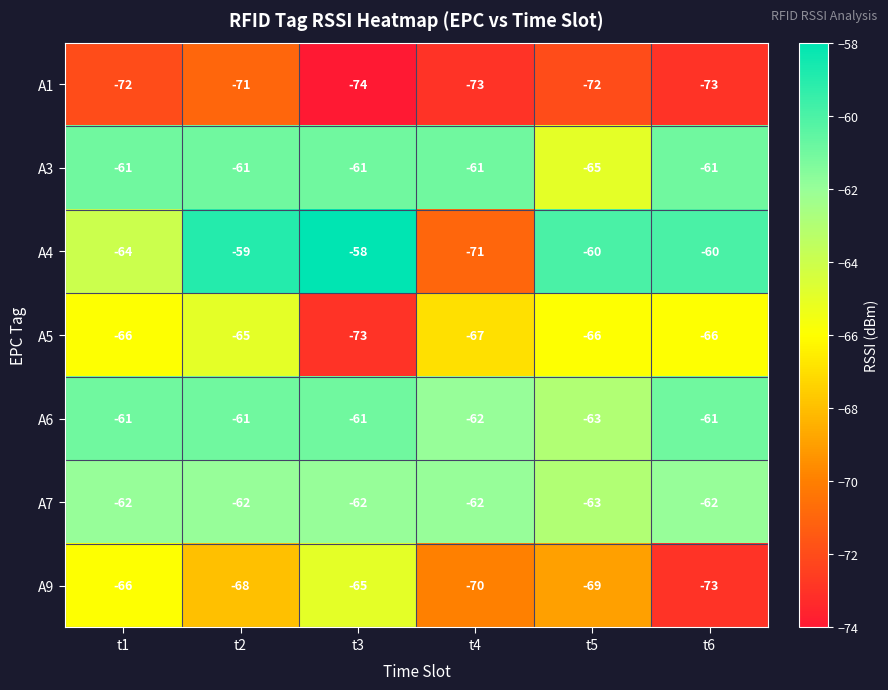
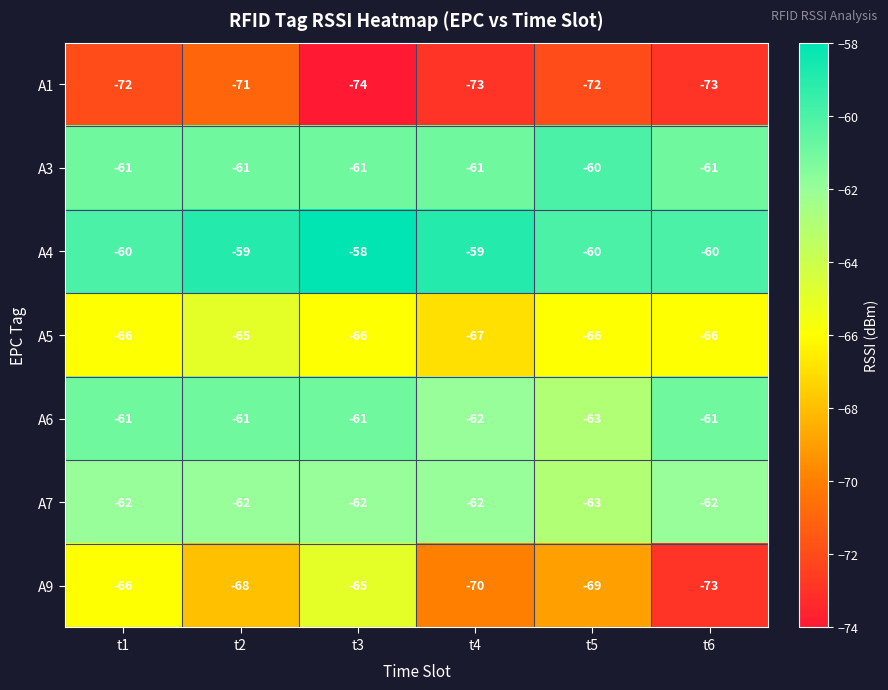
  {
    "A1": {
      "t1": -72,
      "t2": -71,
      "t3": -74,
      "t4": -73,
      "t5": -72,
      "t6": -73
    },
    "A3": {
      "t1": -61,
      "t2": -61,
      "t3": -61,
      "t4": -61,
-     "t5": -65,
+     "t5": -60,
      "t6": -61
    },
    "A4": {
-     "t1": -64,
+     "t1": -60,
      "t2": -59,
      "t3": -58,
-     "t4": -71,
+     "t4": -59,
      "t5": -60,
      "t6": -60
    },
    "A5": {
      "t1": -66,
      "t2": -65,
-     "t3": -73,
+     "t3": -66,
      "t4": -67,
      "t5": -66,
      "t6": -66
    },
    "A6": {
      "t1": -61,
      "t2": -61,
      "t3": -61,
      "t4": -62,
      "t5": -63,
      "t6": -61
    },
    "A7": {
      "t1": -62,
      "t2": -62,
      "t3": -62,
      "t4": -62,
      "t5": -63,
      "t6": -62
    },
    "A9": {
      "t1": -66,
      "t2": -68,
      "t3": -65,
      "t4": -70,
      "t5": -69,
      "t6": -73
    }
  }
